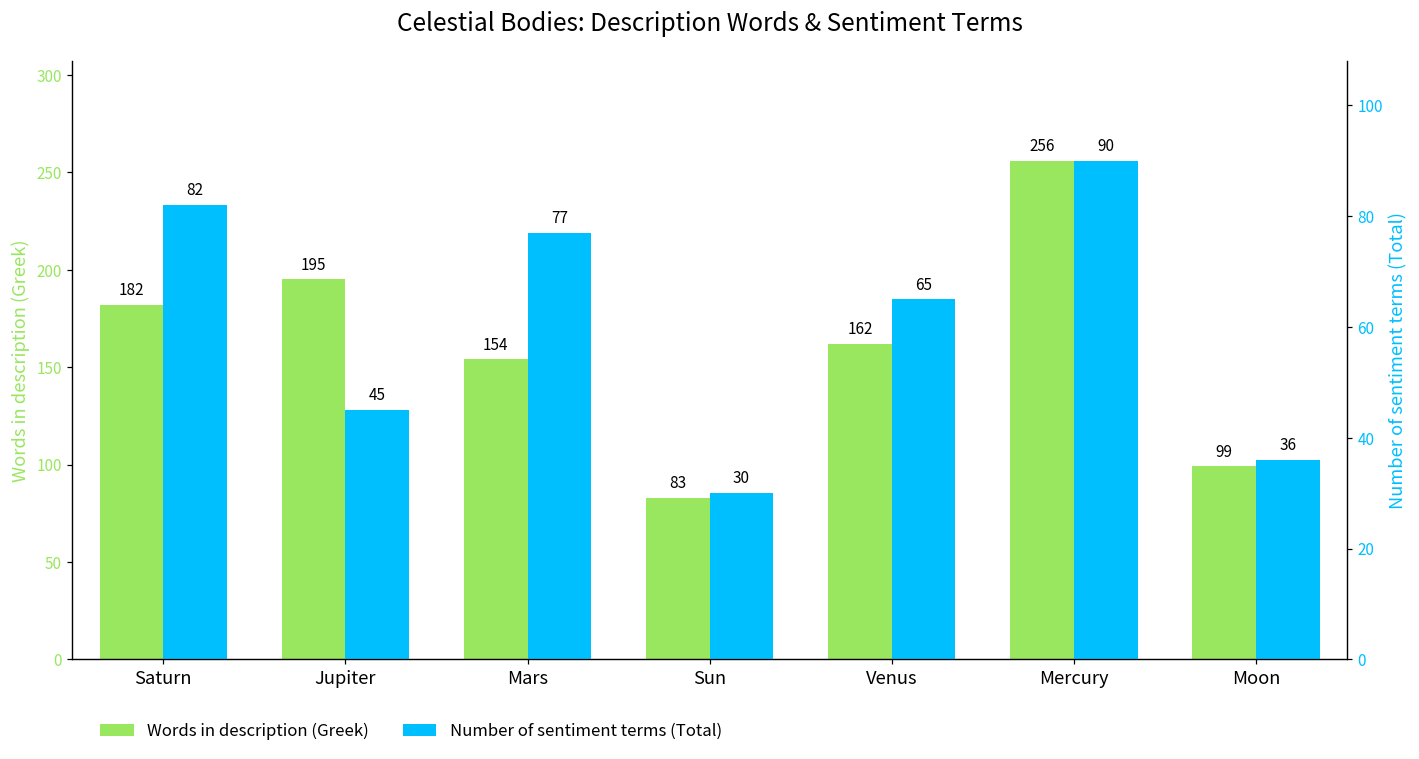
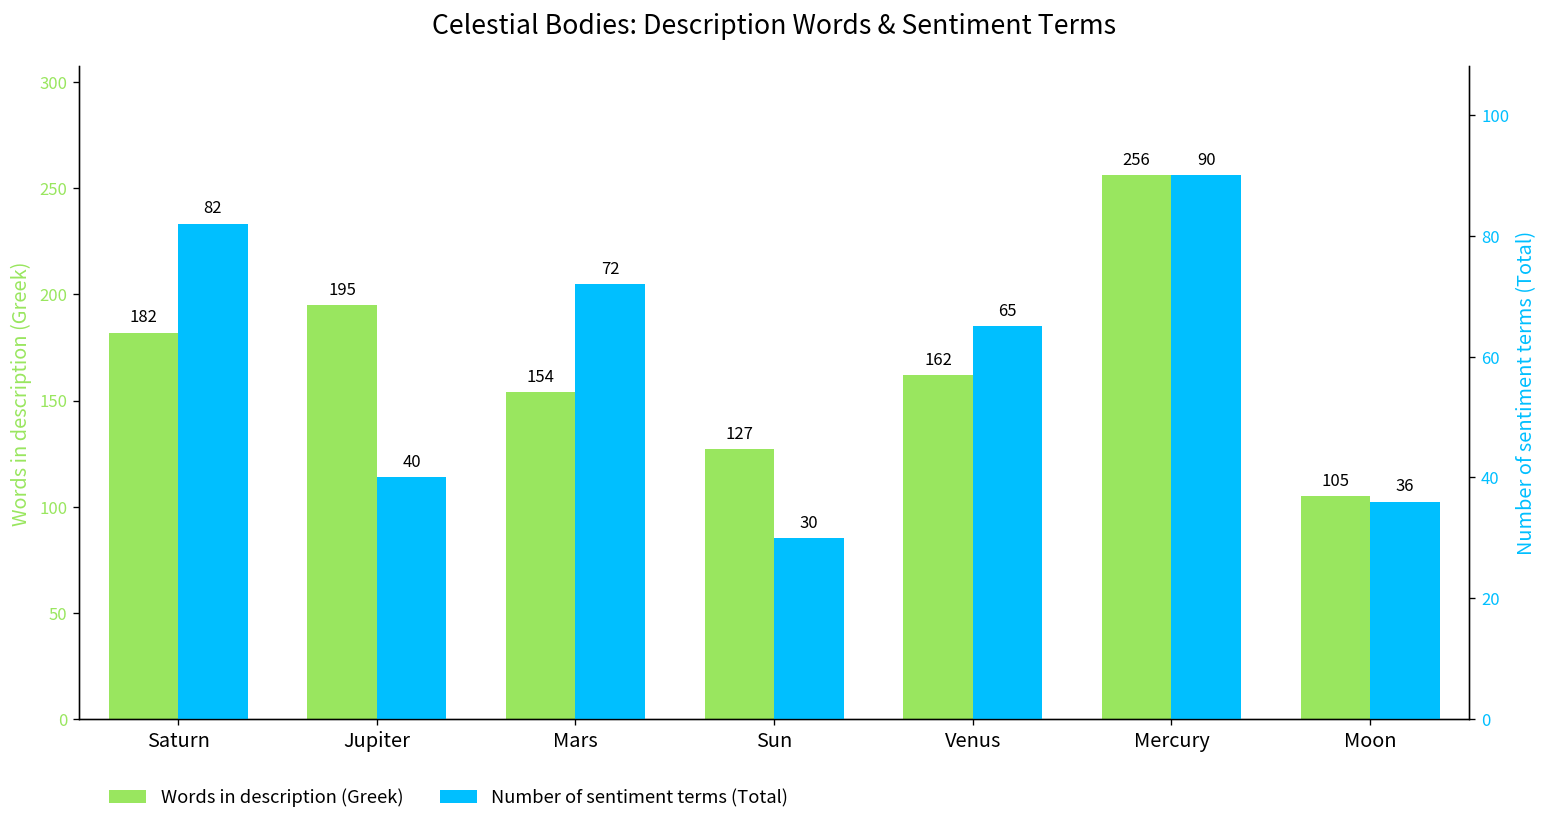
  {
    "Words in description (Greek)": {
      "Saturn": 182,
      "Jupiter": 195,
      "Mars": 154,
-     "Sun": 83,
+     "Sun": 127,
      "Venus": 162,
      "Mercury": 256,
-     "Moon": 99
+     "Moon": 105
    },
    "Number of sentiment terms (Total)": {
      "Saturn": 82,
-     "Jupiter": 45,
-     "Mars": 77,
+     "Jupiter": 40,
+     "Mars": 72,
      "Sun": 30,
      "Venus": 65,
      "Mercury": 90,
      "Moon": 36
    }
  }
